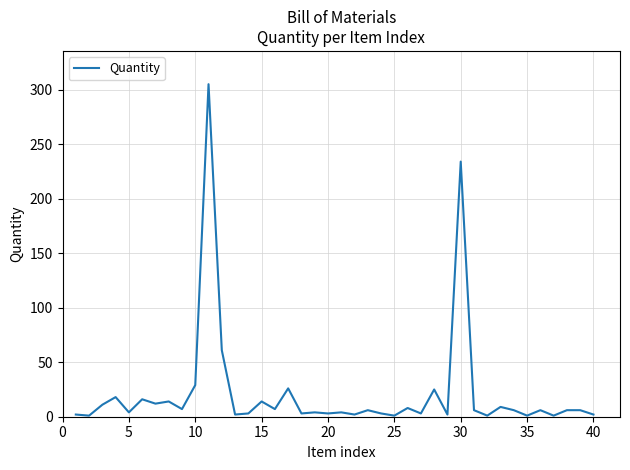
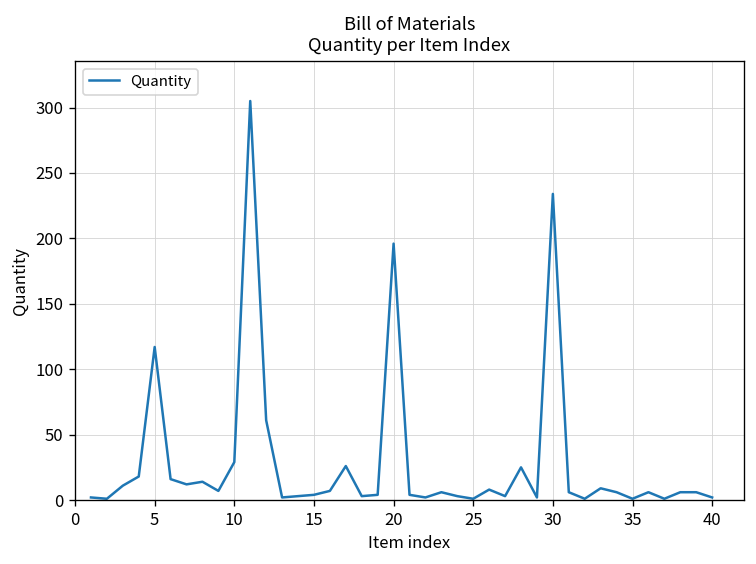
  {
-   "5": 4,
+   "5": 117,
    "10": 29,
-   "15": 14,
-   "20": 3,
+   "15": 4,
+   "20": 196,
    "25": 1,
    "30": 234,
    "35": 1,
    "40": 2
  }
